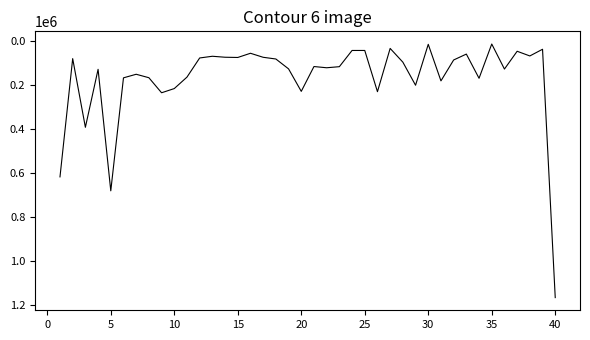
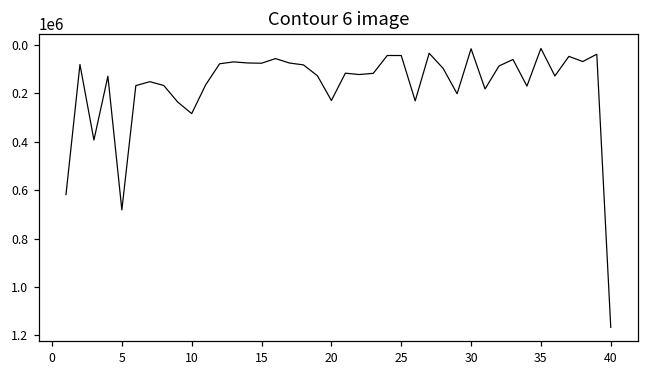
  {
    "5": 680000,
-   "10": 220000,
+   "10": 280000,
    "15": 80000,
    "20": 230000,
    "25": 40000,
    "30": 20000,
    "35": 10000,
    "40": 1170000
  }
